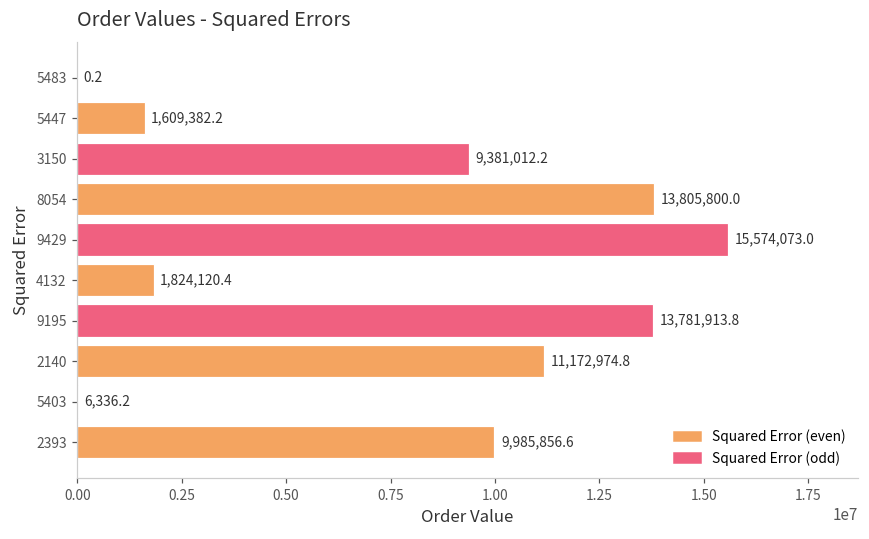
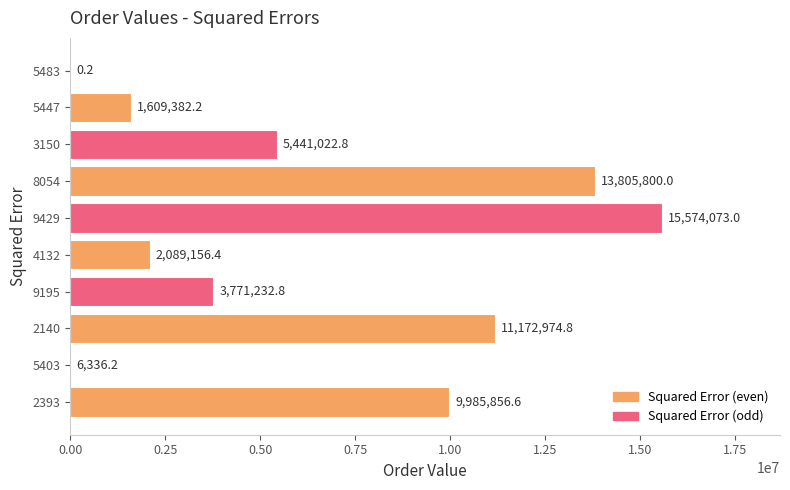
  {
    "5483": "0.2",
    "5447": "1,609,382.2",
-   "3150": "9,381,012.2",
+   "3150": "5,441,022.8",
    "8054": "13,805,800.0",
    "9429": "15,574,073.0",
-   "4132": "1,824,120.4",
-   "9195": "13,781,913.8",
+   "4132": "2,089,156.4",
+   "9195": "3,771,232.8",
    "2140": "11,172,974.8",
    "5403": "6,336.2",
    "2393": "9,985,856.6"
  }
